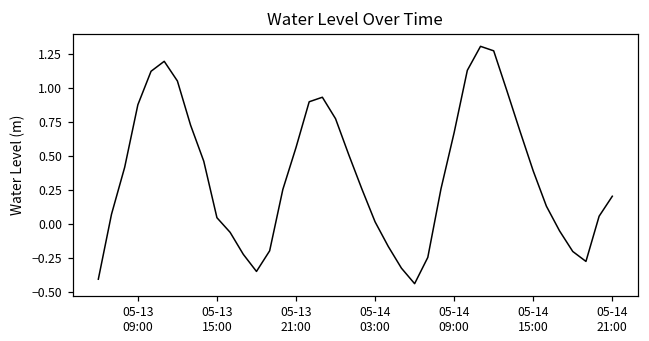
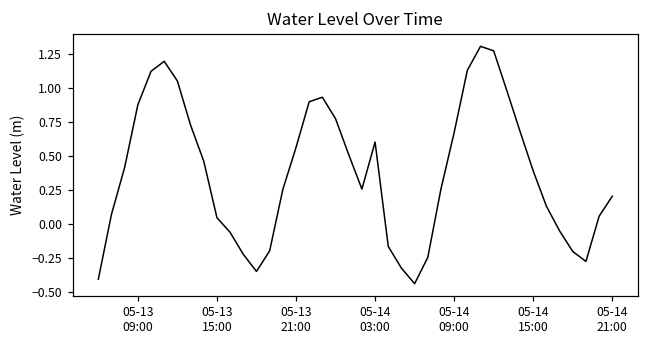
  {
    "05-13 09:00": 0.88,
    "05-13 15:00": 0.05,
    "05-13 21:00": 0.56,
-   "05-14 03:00": 0.02,
+   "05-14 03:00": 0.60,
    "05-14 09:00": 0.67,
    "05-14 15:00": 0.39,
    "05-14 21:00": 0.20
  }
